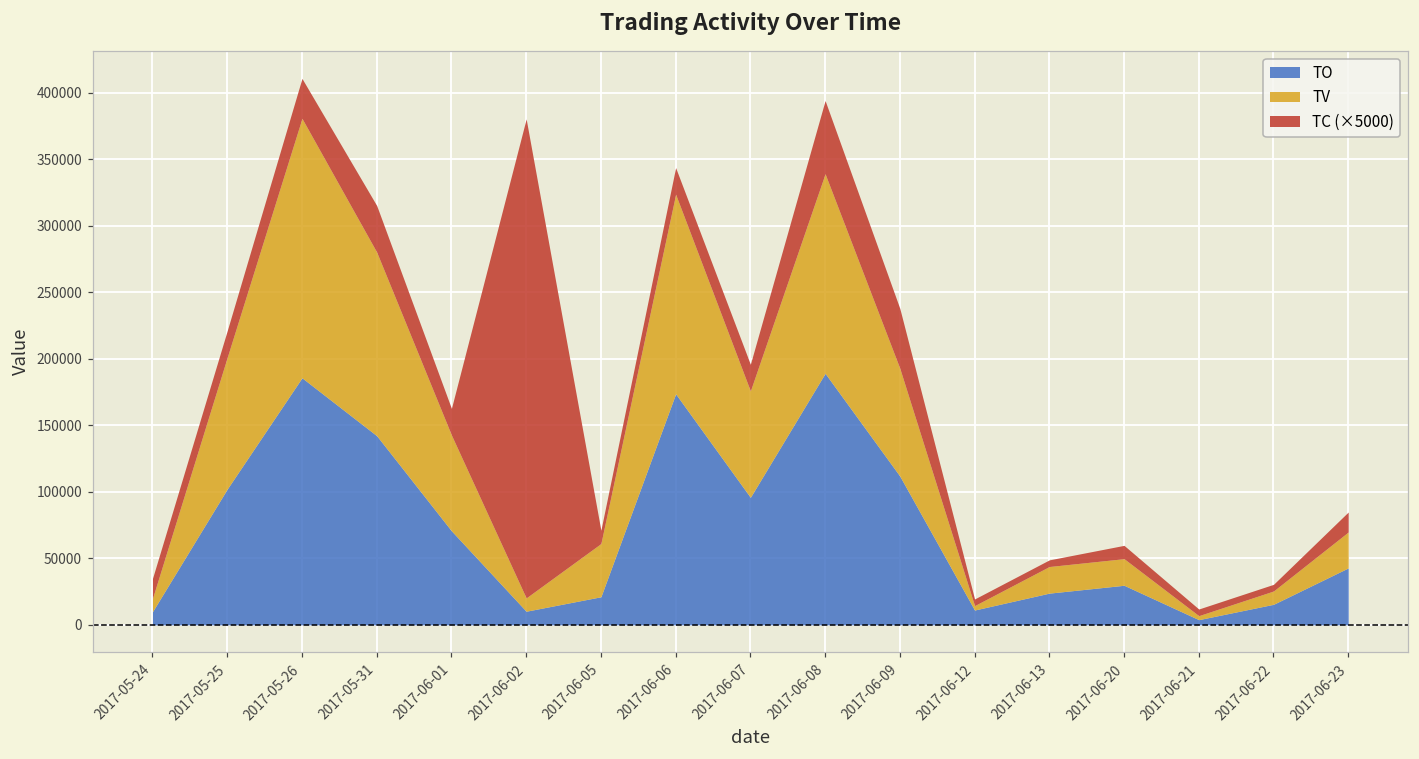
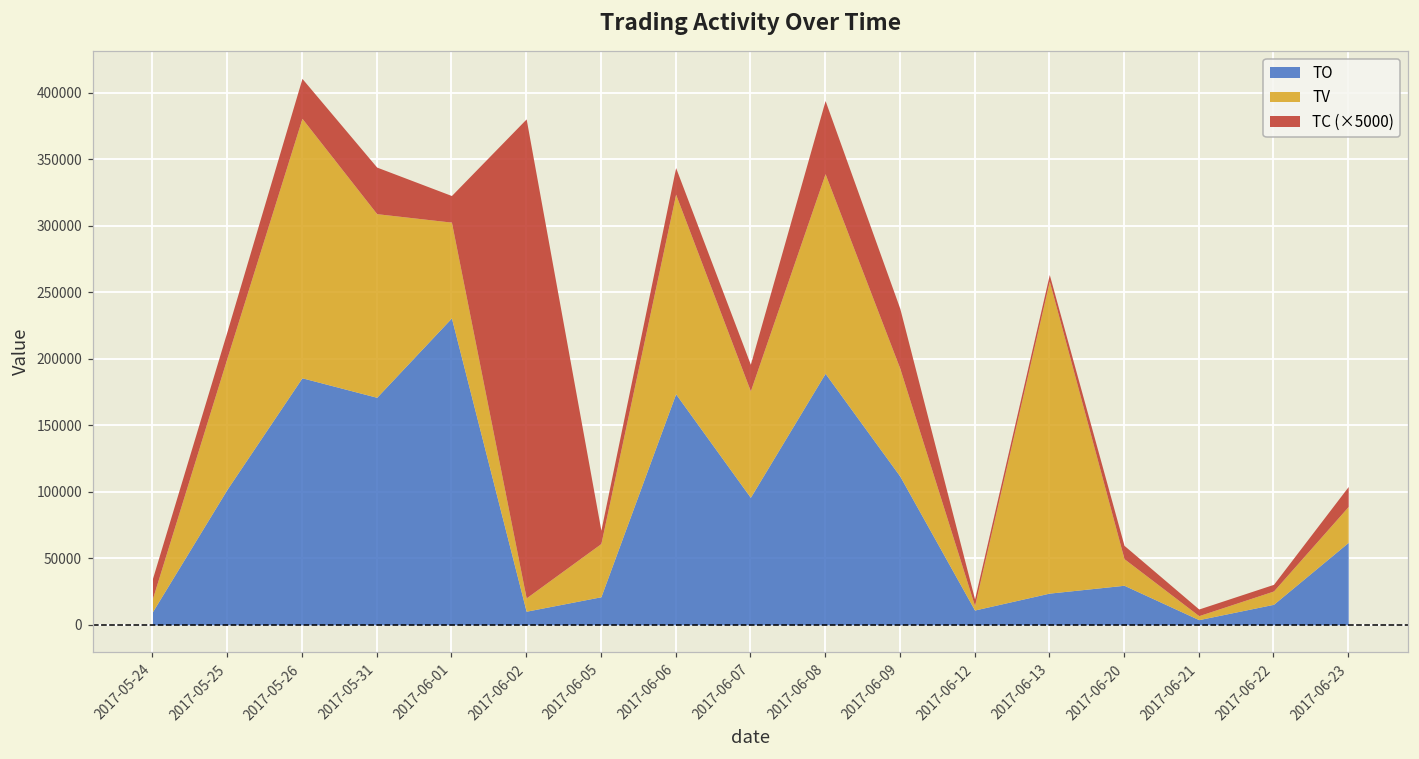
  {
    "TO": {
      "2017-05-24": 10000,
      "2017-05-25": 102000,
      "2017-05-26": 186000,
-     "2017-05-31": 142000,
-     "2017-06-01": 71000,
+     "2017-05-31": 171000,
+     "2017-06-01": 231000,
      "2017-06-02": 10000,
      "2017-06-05": 21000,
      "2017-06-06": 174000,
      "2017-06-07": 96000,
      "2017-06-08": 189000,
      "2017-06-09": 112000,
      "2017-06-12": 11000,
      "2017-06-13": 24000,
      "2017-06-20": 30000,
      "2017-06-21": 4000,
      "2017-06-22": 15000,
-     "2017-06-23": 43000
+     "2017-06-23": 62000
    },
    "TV": {
      "2017-05-24": 10000,
      "2017-05-25": 99000,
      "2017-05-26": 195000,
      "2017-05-31": 138000,
      "2017-06-01": 72000,
      "2017-06-02": 10000,
      "2017-06-05": 40000,
      "2017-06-06": 150000,
      "2017-06-07": 80000,
      "2017-06-08": 150000,
      "2017-06-09": 81000,
      "2017-06-12": 3000,
-     "2017-06-13": 20000,
+     "2017-06-13": 234000,
      "2017-06-20": 20000,
      "2017-06-21": 3000,
      "2017-06-22": 10000,
      "2017-06-23": 27000
    },
    "TC (×5000)": {
      "2017-05-24": 15000,
      "2017-05-25": 20000,
      "2017-05-26": 30000,
      "2017-05-31": 35000,
      "2017-06-01": 20000,
      "2017-06-02": 360000,
      "2017-06-05": 10000,
      "2017-06-06": 20000,
      "2017-06-07": 20000,
      "2017-06-08": 55000,
      "2017-06-09": 45000,
      "2017-06-12": 5000,
      "2017-06-13": 5000,
      "2017-06-20": 10000,
      "2017-06-21": 5000,
      "2017-06-22": 5000,
      "2017-06-23": 15000
    }
  }
